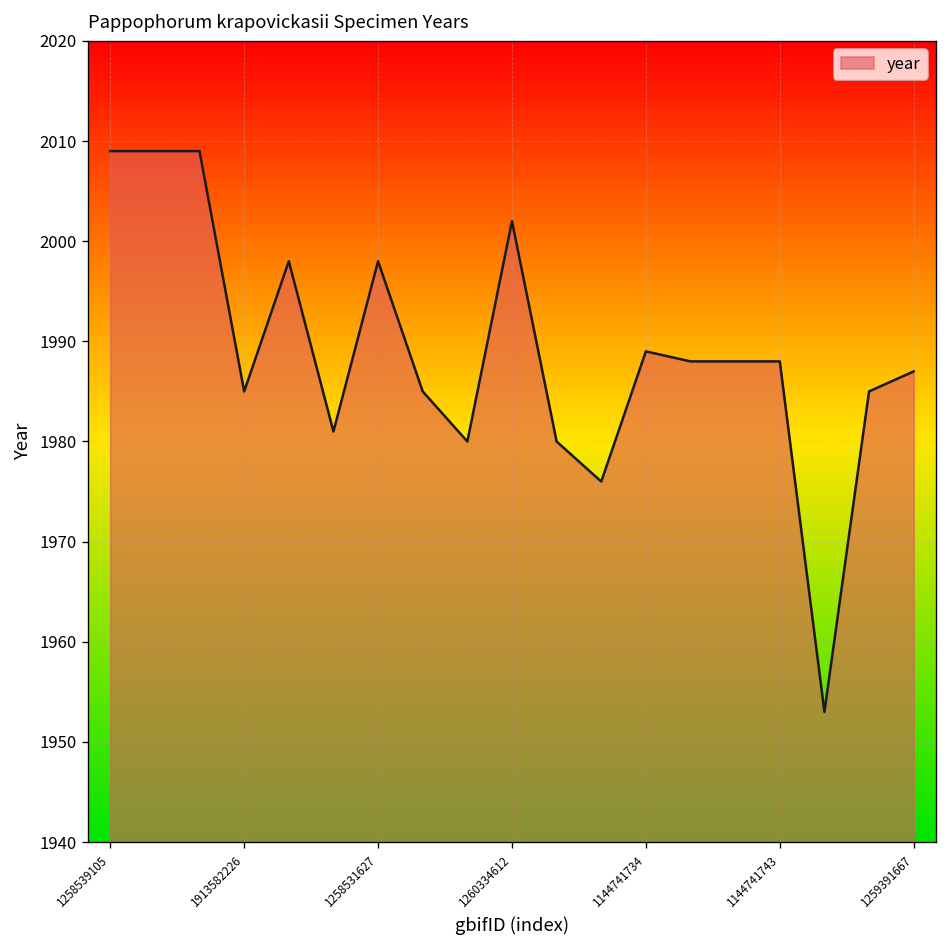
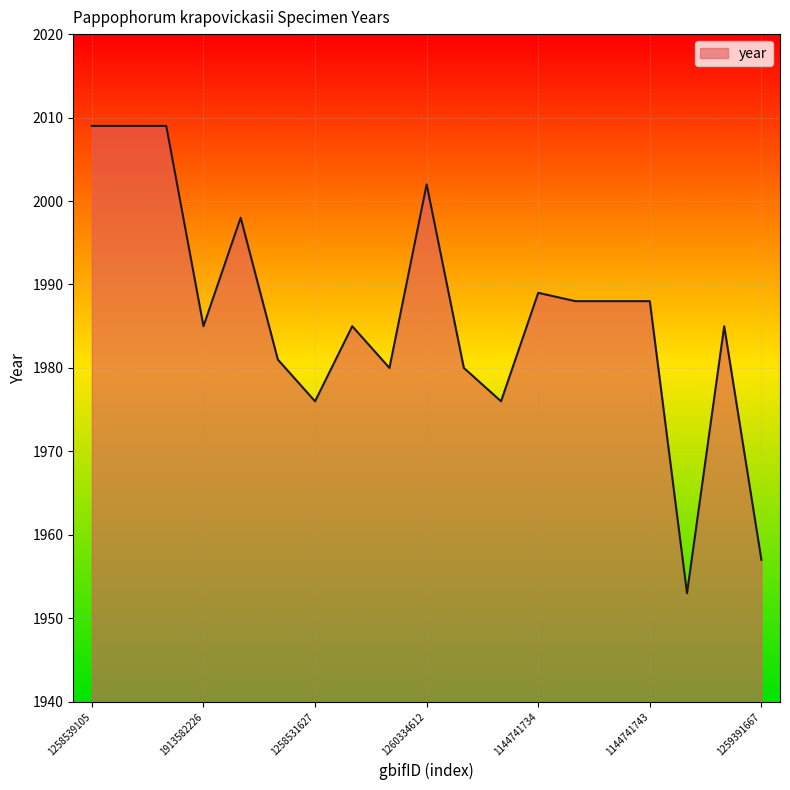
  {
    "1258539105": 2009,
    "1913582226": 1985,
-   "1258531627": 1998,
+   "1258531627": 1976,
    "1260334612": 2002,
    "1144741734": 1989,
    "1144741743": 1988,
-   "1259391667": 1987
+   "1259391667": 1957
  }
